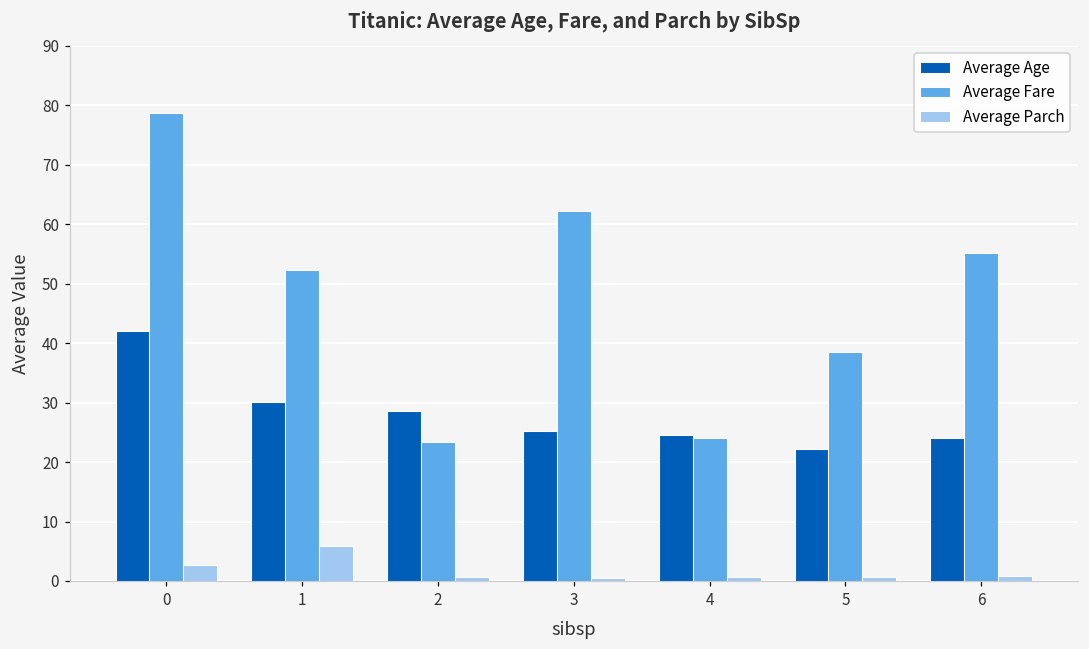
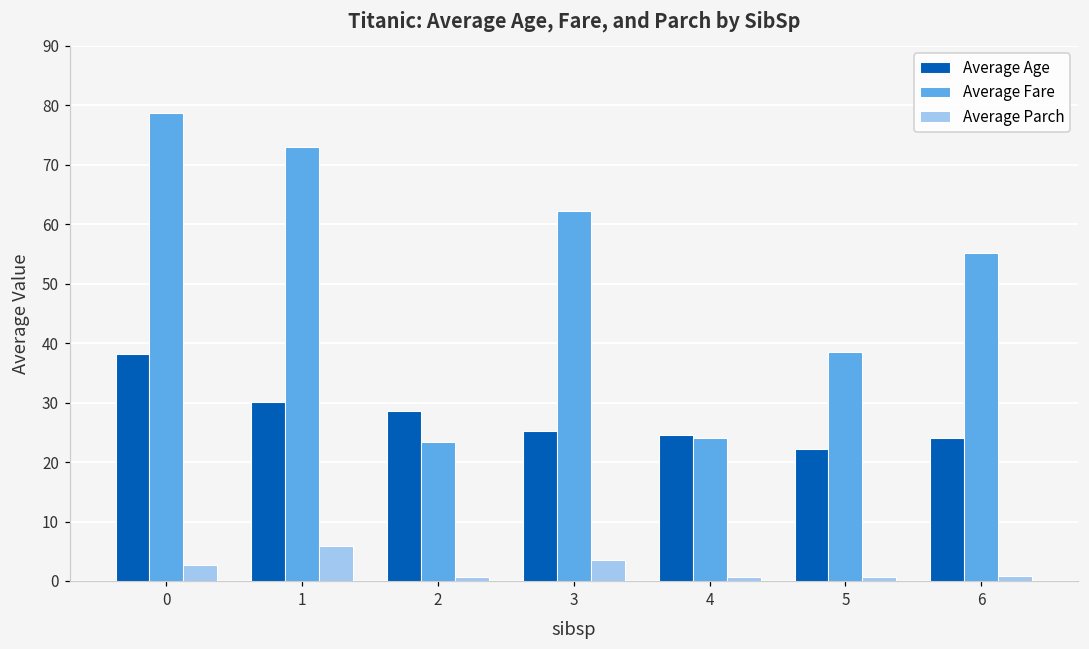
  {
    "Average Age": {
-     "0": 42,
+     "0": 38,
      "1": 30,
      "2": 29,
      "3": 25,
      "4": 25,
      "5": 22,
      "6": 24
    },
    "Average Fare": {
      "0": 79,
-     "1": 52,
+     "1": 73,
      "2": 23,
      "3": 62,
      "4": 24,
      "5": 39,
      "6": 55
    },
    "Average Parch": {
      "0": 3,
      "1": 6,
      "2": 1,
-     "3": 0,
+     "3": 3,
      "4": 1,
      "5": 1,
      "6": 1
    }
  }
